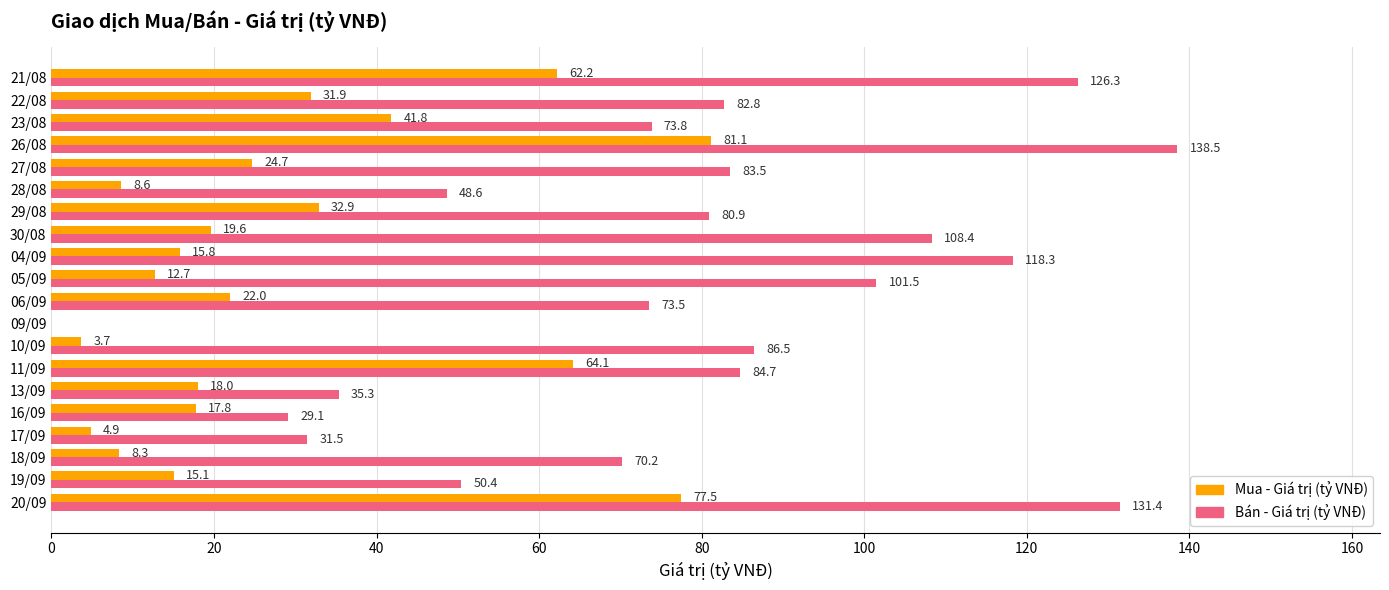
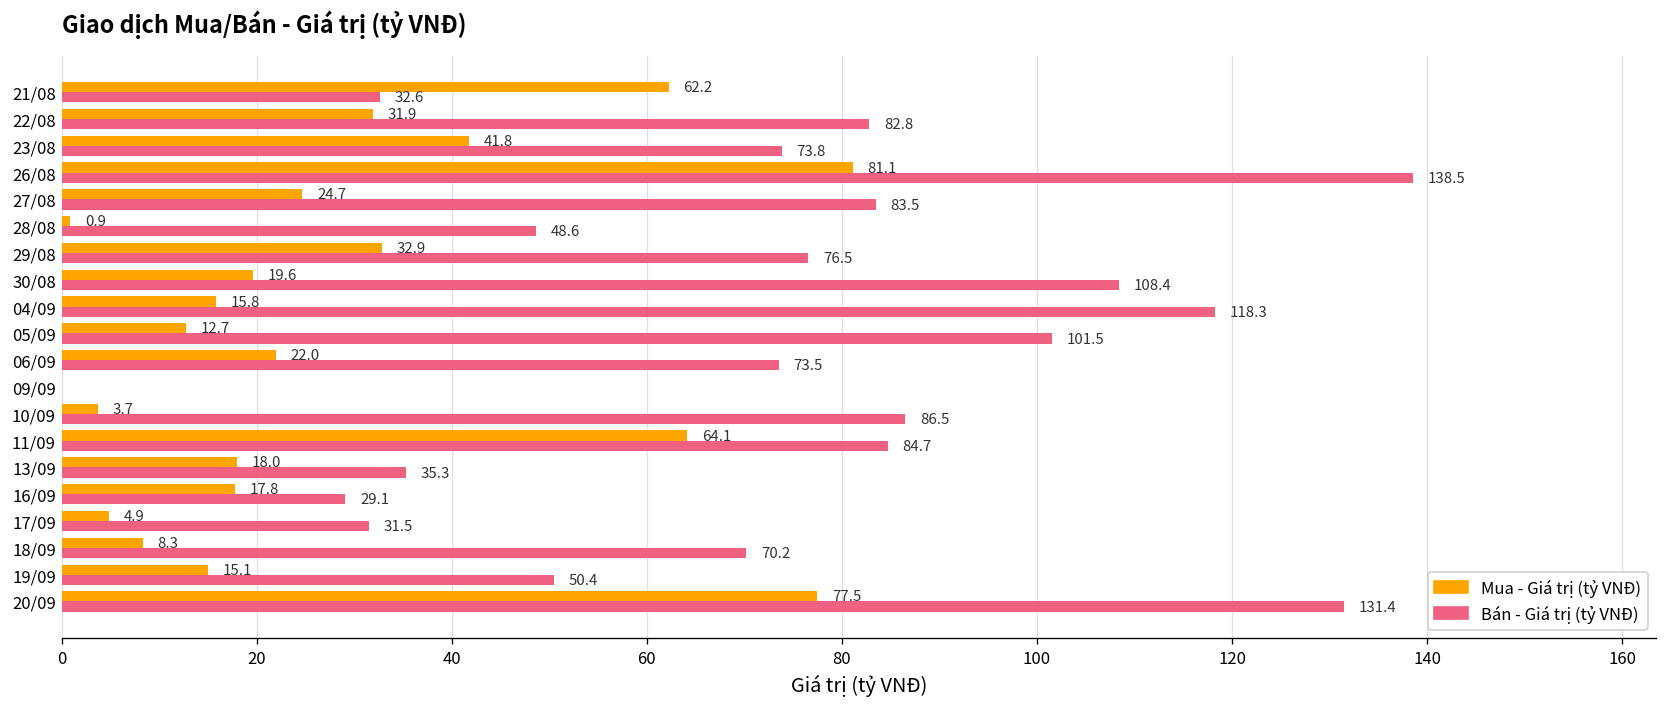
  {
    "Mua - Giá trị (tỷ VNĐ)": {
      "21/08": 62.2,
      "22/08": 31.9,
      "23/08": 41.8,
      "26/08": 81.1,
      "27/08": 24.7,
-     "28/08": 8.6,
+     "28/08": 0.9,
      "29/08": 32.9,
      "30/08": 19.6,
      "04/09": 15.8,
      "05/09": 12.7,
      "06/09": 22.0,
      "10/09": 3.7,
      "11/09": 64.1,
      "13/09": 18.0,
      "16/09": 17.8,
      "17/09": 4.9,
      "18/09": 8.3,
      "19/09": 15.1,
      "20/09": 77.5
    },
    "Bán - Giá trị (tỷ VNĐ)": {
-     "21/08": 126.3,
+     "21/08": 32.6,
      "22/08": 82.8,
      "23/08": 73.8,
      "26/08": 138.5,
      "27/08": 83.5,
      "28/08": 48.6,
-     "29/08": 80.9,
+     "29/08": 76.5,
      "30/08": 108.4,
      "04/09": 118.3,
      "05/09": 101.5,
      "06/09": 73.5,
      "10/09": 86.5,
      "11/09": 84.7,
      "13/09": 35.3,
      "16/09": 29.1,
      "17/09": 31.5,
      "18/09": 70.2,
      "19/09": 50.4,
      "20/09": 131.4
    }
  }
